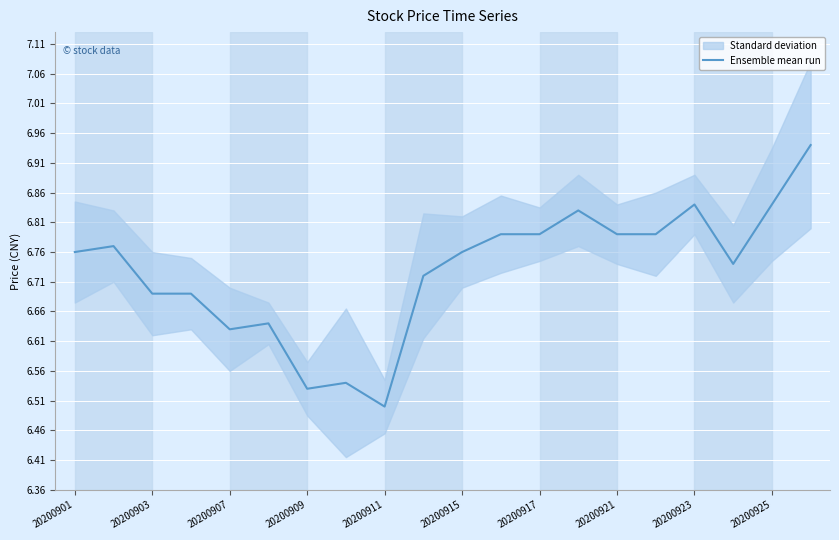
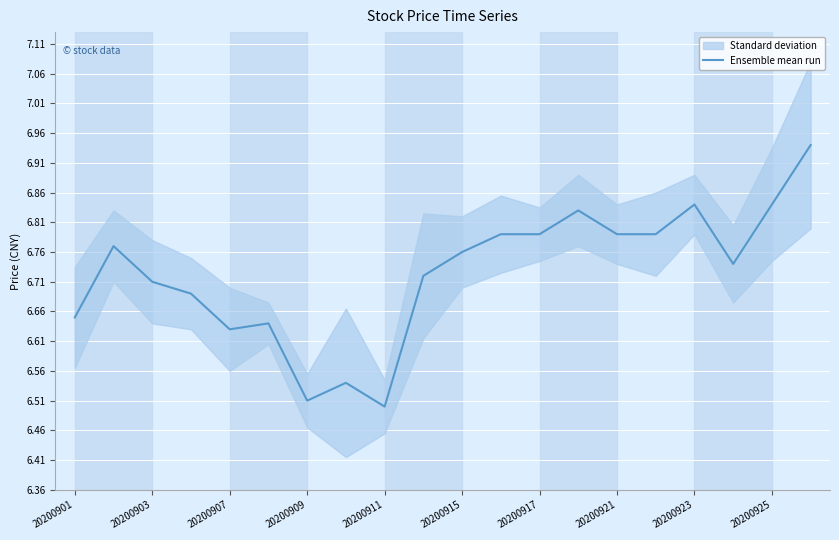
  {
    "Ensemble mean run": {
-     "20200901": 6.76,
-     "20200903": 6.69,
+     "20200901": 6.65,
+     "20200903": 6.71,
      "20200907": 6.63,
-     "20200909": 6.53,
+     "20200909": 6.51,
      "20200911": 6.50,
      "20200915": 6.76,
      "20200917": 6.79,
      "20200921": 6.79,
      "20200923": 6.84,
      "20200925": 6.84
    }
  }
